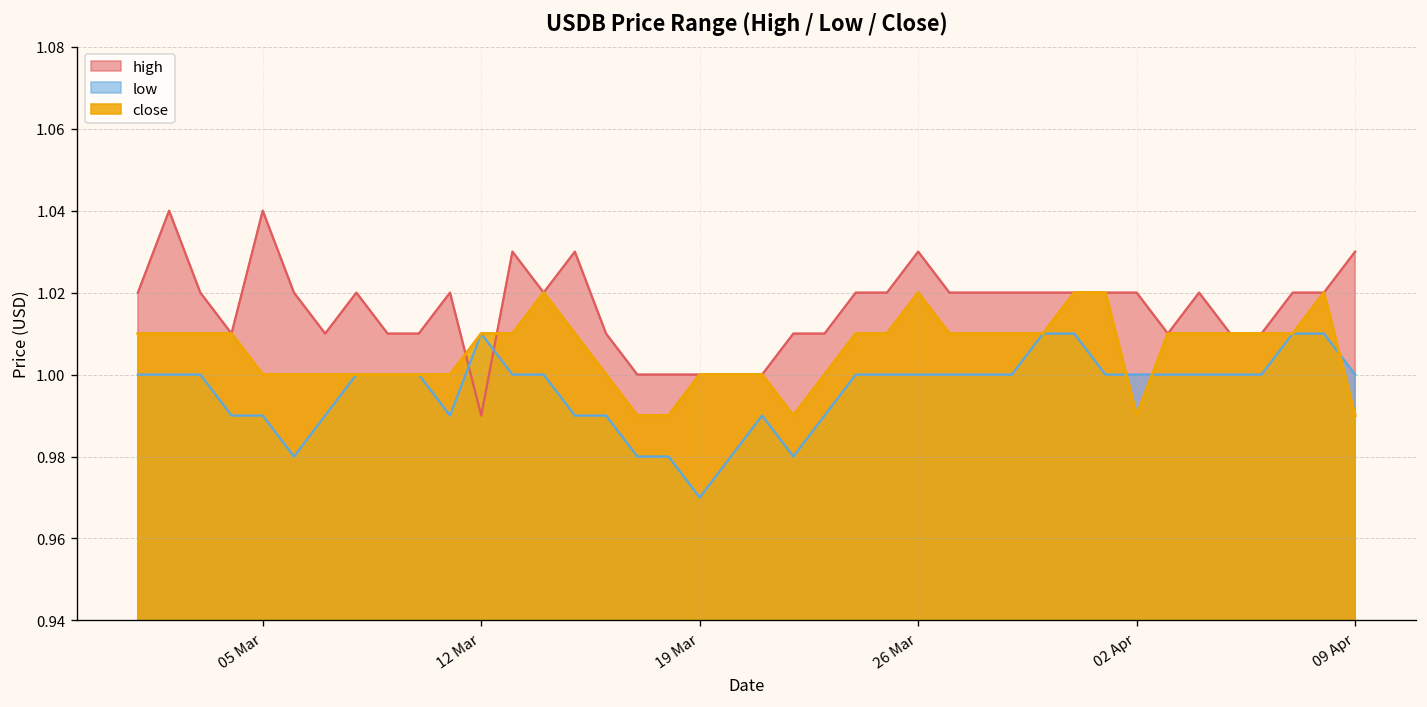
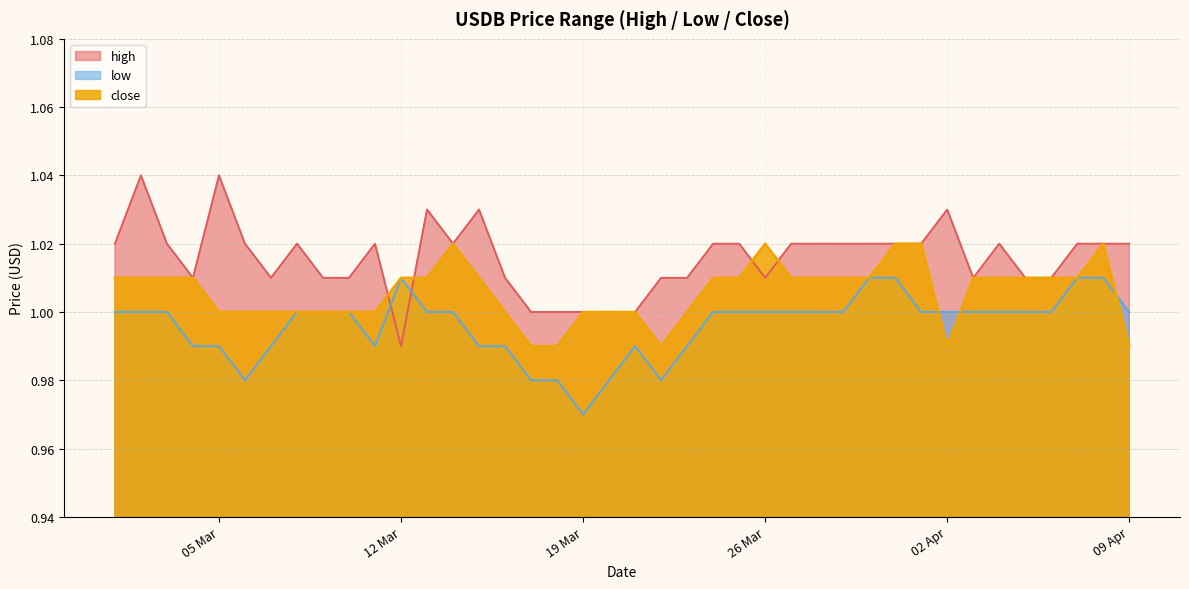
  {
    "high": {
      "05 Mar": 1.04,
      "12 Mar": 0.99,
-     "26 Mar": 1.03,
-     "02 Apr": 1.02,
-     "09 Apr": 1.03
+     "26 Mar": 1.01,
+     "02 Apr": 1.03,
+     "09 Apr": 1.02
    },
    "low": {
      "05 Mar": 0.99,
      "19 Mar": 0.97,
      "26 Mar": 1.00,
      "02 Apr": 1.00,
      "09 Apr": 1.00
    },
    "close": {
      "05 Mar": 1.00,
      "26 Mar": 1.02,
      "02 Apr": 0.99,
      "09 Apr": 0.99
    }
  }
